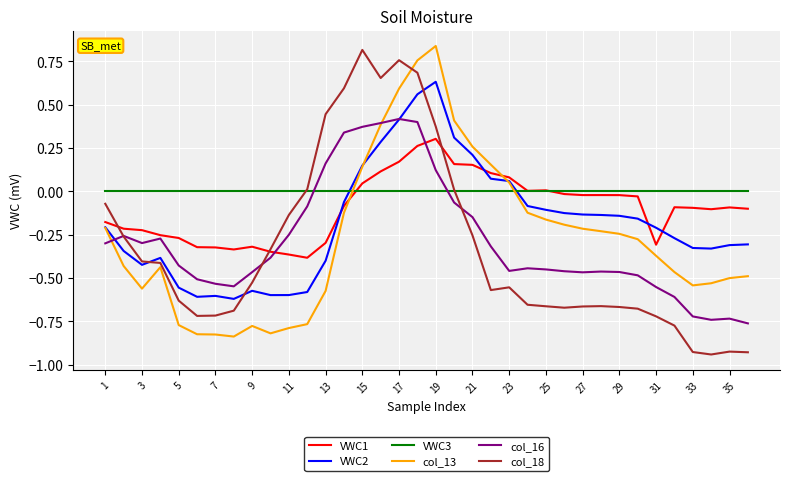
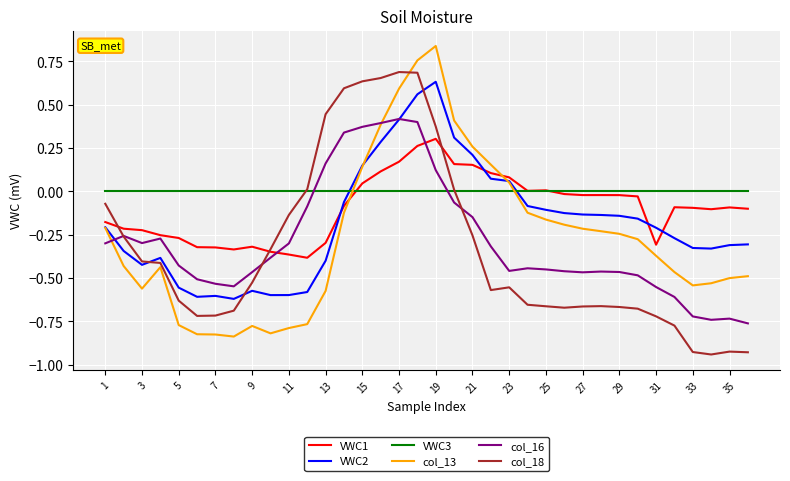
  {
    "VWC1": {
      "1": -0.18,
      "3": -0.22,
      "5": -0.27,
      "7": -0.32,
      "9": -0.32,
      "11": -0.36,
      "13": -0.30,
      "15": 0.05,
      "17": 0.17,
      "19": 0.30,
      "21": 0.15,
      "23": 0.08,
      "27": -0.02,
      "29": -0.02,
      "31": -0.31,
      "33": -0.09,
      "35": -0.09
    },
    "VWC2": {
      "3": -0.42,
      "5": -0.56,
      "7": -0.60,
      "9": -0.57,
      "11": -0.60,
      "13": -0.40,
      "19": 0.63,
      "21": 0.21,
      "25": -0.11,
      "27": -0.13,
      "29": -0.14,
      "31": -0.21,
      "33": -0.33,
      "35": -0.31
    },
    "VWC3": {
      "1": 0.00,
      "3": 0.00,
      "5": 0.00,
      "7": 0.00,
      "9": 0.00,
      "11": 0.00,
      "13": 0.00,
      "15": 0.00,
      "17": 0.00,
      "19": 0.00,
      "21": 0.00,
      "23": 0.00,
      "27": 0.00,
      "29": 0.00,
      "31": 0.00,
      "33": 0.00,
      "35": 0.00
    },
    "col_13": {
      "3": -0.56,
      "5": -0.77,
      "7": -0.83,
      "9": -0.78,
      "11": -0.79,
      "13": -0.57,
      "17": 0.59,
      "19": 0.84,
      "21": 0.26,
      "25": -0.16,
      "27": -0.22,
      "29": -0.24,
      "31": -0.37,
      "33": -0.54,
      "35": -0.50
    },
    "col_16": {
      "1": -0.30,
      "3": -0.30,
      "5": -0.43,
      "7": -0.53,
      "9": -0.47,
-     "11": -0.25,
+     "11": -0.30,
      "13": 0.16,
      "15": 0.37,
      "19": 0.12,
      "21": -0.15,
      "23": -0.46,
      "25": -0.45,
      "27": -0.47,
      "29": -0.46,
      "31": -0.55,
      "33": -0.72,
      "35": -0.73
    },
    "col_18": {
      "1": -0.07,
      "3": -0.40,
      "5": -0.63,
      "7": -0.72,
      "9": -0.53,
      "11": -0.14,
      "13": 0.45,
-     "15": 0.82,
-     "17": 0.76,
+     "15": 0.63,
+     "17": 0.69,
      "19": 0.37,
      "21": -0.25,
      "23": -0.55,
      "25": -0.66,
      "27": -0.66,
      "29": -0.67,
      "31": -0.72,
      "33": -0.93,
      "35": -0.92
    }
  }
